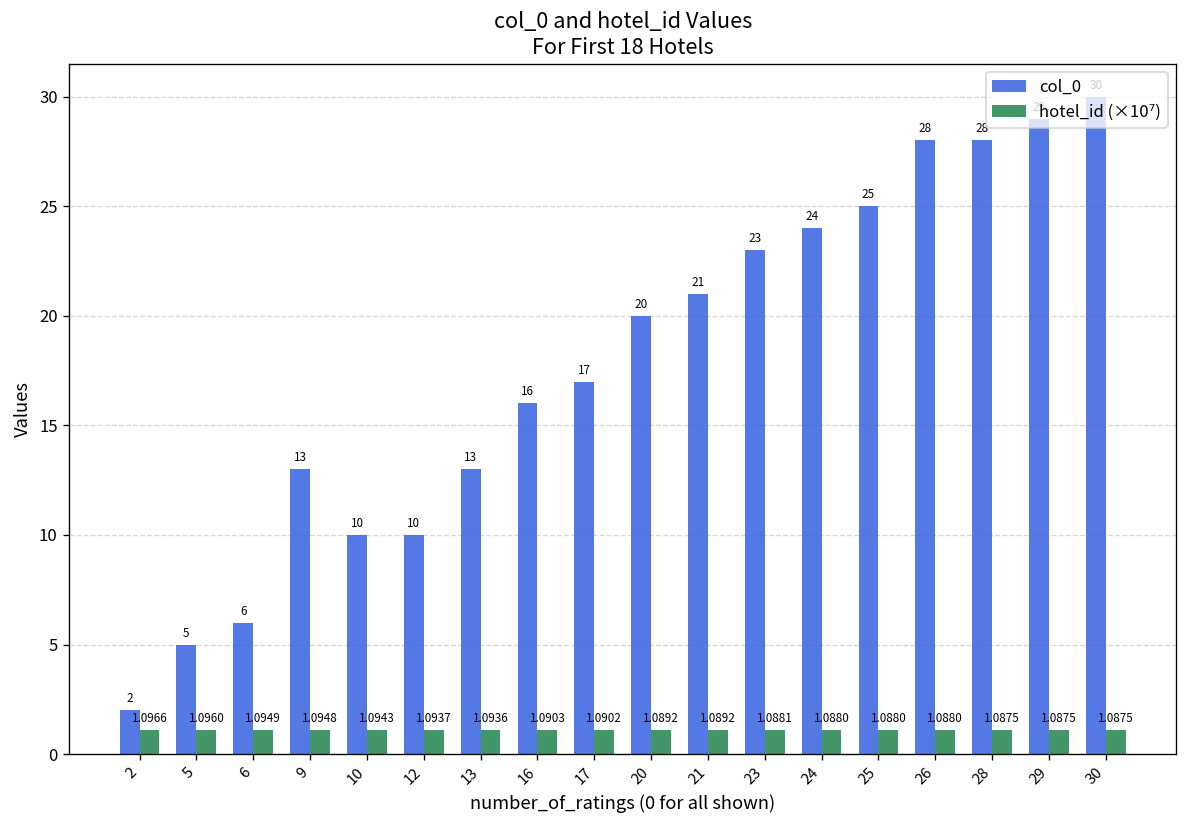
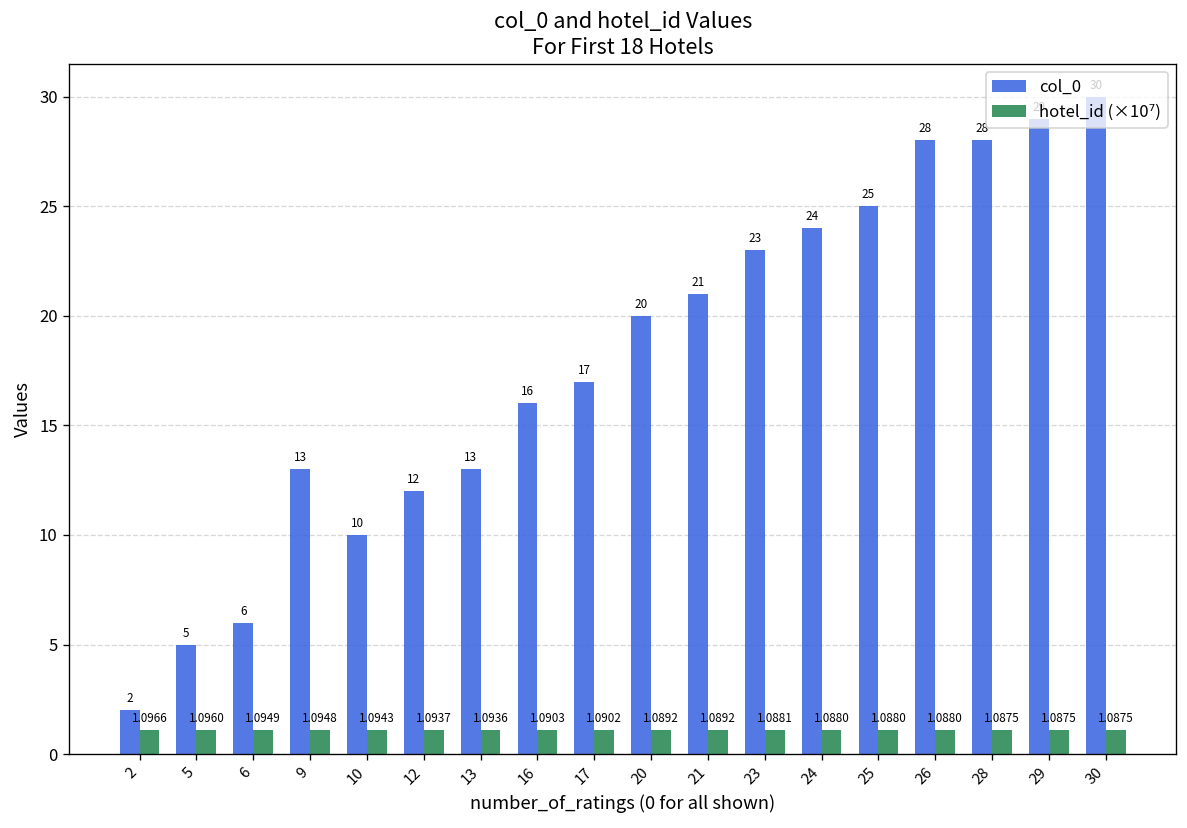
  {
    "col_0": {
      "2": 2,
      "5": 5,
      "6": 6,
      "9": 13,
      "10": 10,
-     "12": 10,
+     "12": 12,
      "13": 13,
      "16": 16,
      "17": 17,
      "20": 20,
      "21": 21,
      "23": 23,
      "24": 24,
      "25": 25,
      "26": 28
    },
    "hotel_id (×10⁷)": {
      "2": 1.0966,
      "5": 1.0960,
      "6": 1.0949,
      "9": 1.0948,
      "10": 1.0943,
      "12": 1.0937,
      "13": 1.0936,
      "16": 1.0903,
      "17": 1.0902,
      "20": 1.0892,
      "21": 1.0892,
      "23": 1.0881,
      "24": 1.0880,
      "25": 1.0880,
      "26": 1.0880,
      "28": 1.0875,
      "29": 1.0875,
      "30": 1.0875
    }
  }
